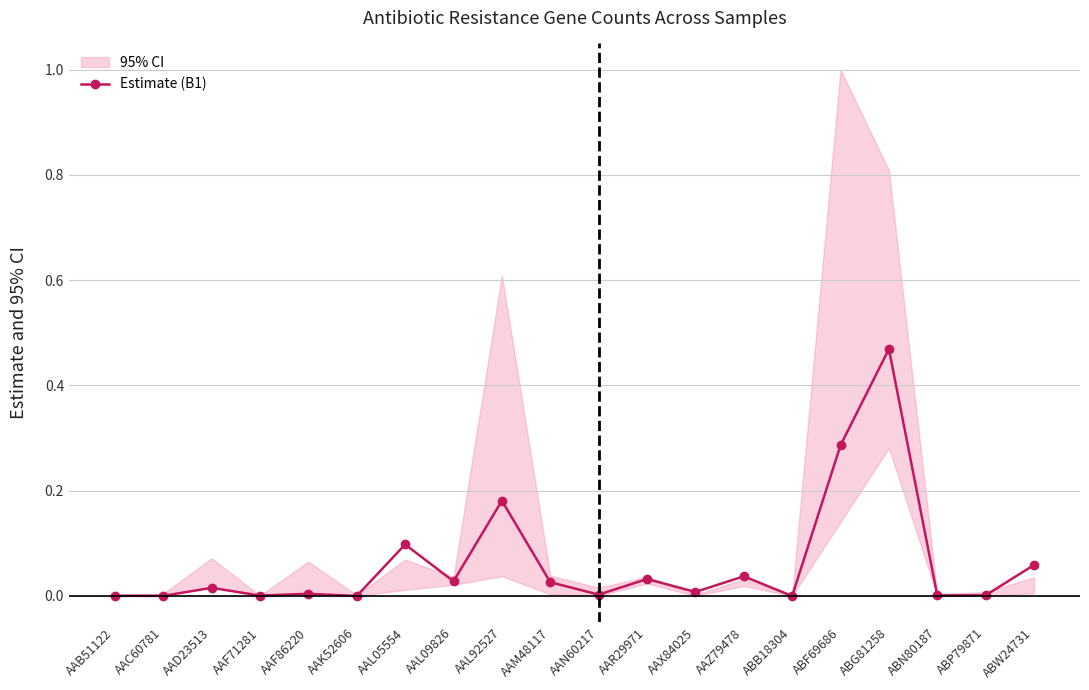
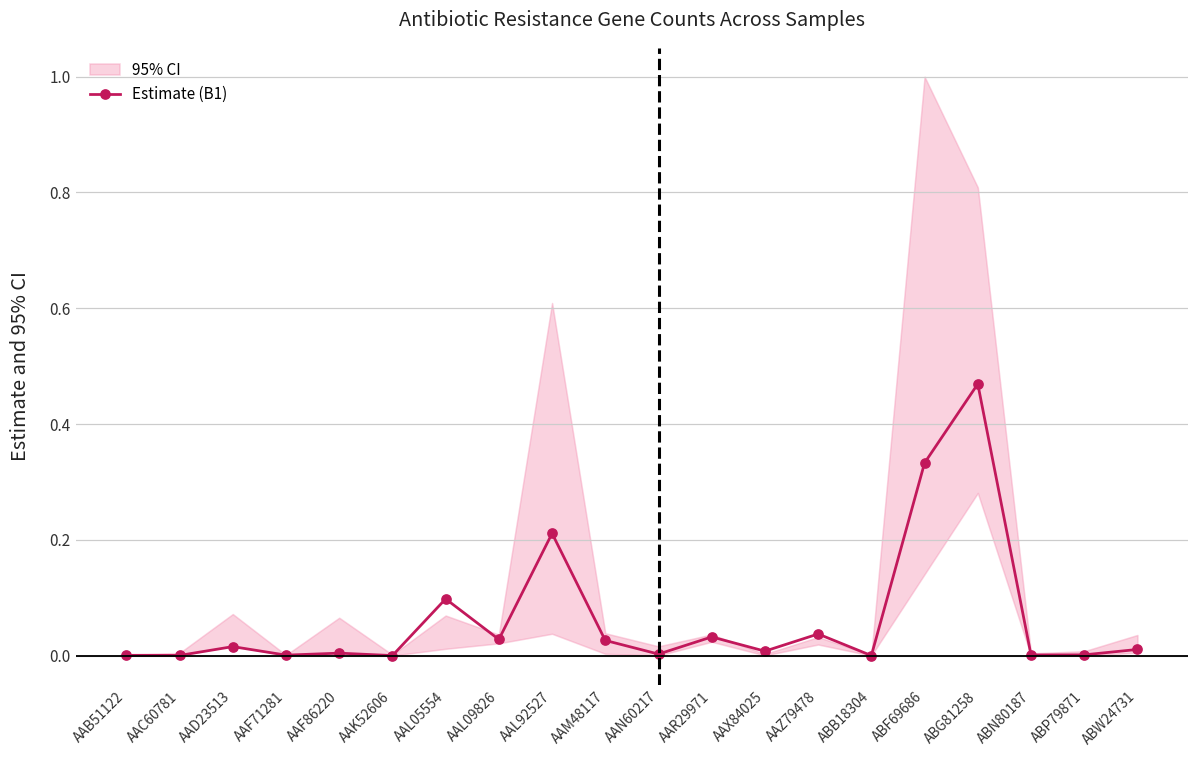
  {
    "Estimate (B1)": {
      "AAD23513": 0.02,
      "AAF86220": 0.00,
      "AAL05554": 0.10,
      "AAL09826": 0.03,
-     "AAL92527": 0.18,
+     "AAL92527": 0.21,
      "AAM48117": 0.03,
      "AAN60217": 0.00,
      "AAX84025": 0.01,
      "AAZ79478": 0.04,
-     "ABF69686": 0.29,
+     "ABF69686": 0.33,
      "ABG81258": 0.47,
      "ABP79871": 0.00,
-     "ABW24731": 0.06
+     "ABW24731": 0.01
    },
    "95% CI": {
      "ABP79871": 0.01
    }
  }
